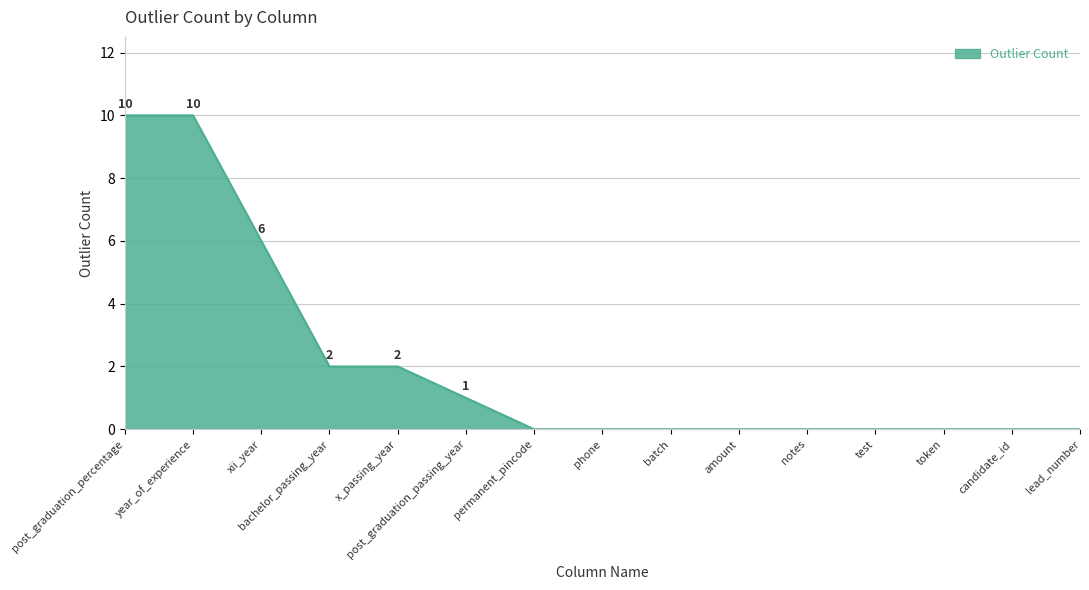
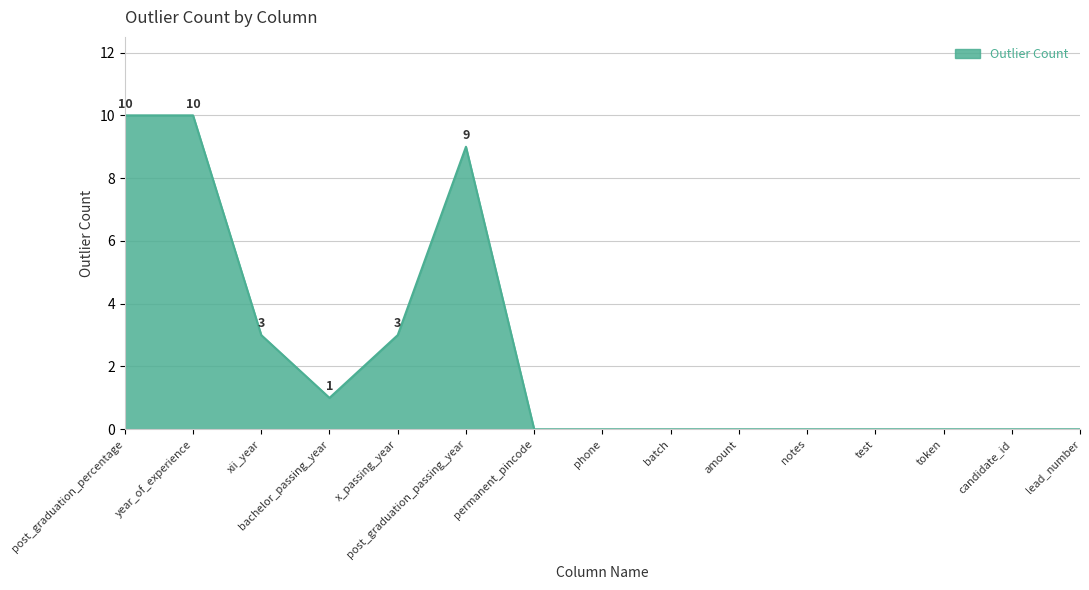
  {
    "post_graduation_percentage": 10,
    "year_of_experience": 10,
-   "xii_year": 6,
-   "bachelor_passing_year": 2,
-   "x_passing_year": 2,
-   "post_graduation_passing_year": 1
+   "xii_year": 3,
+   "bachelor_passing_year": 1,
+   "x_passing_year": 3,
+   "post_graduation_passing_year": 9
  }
